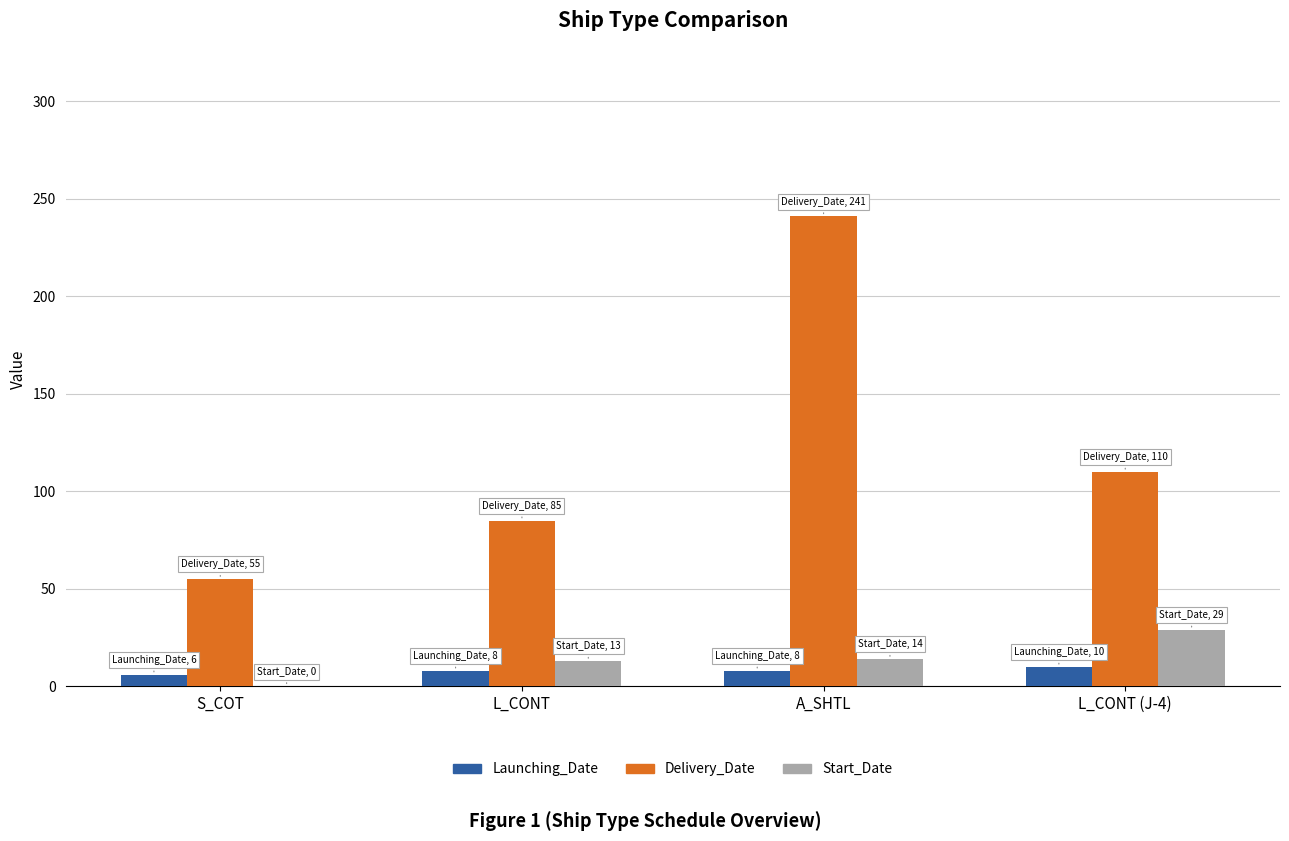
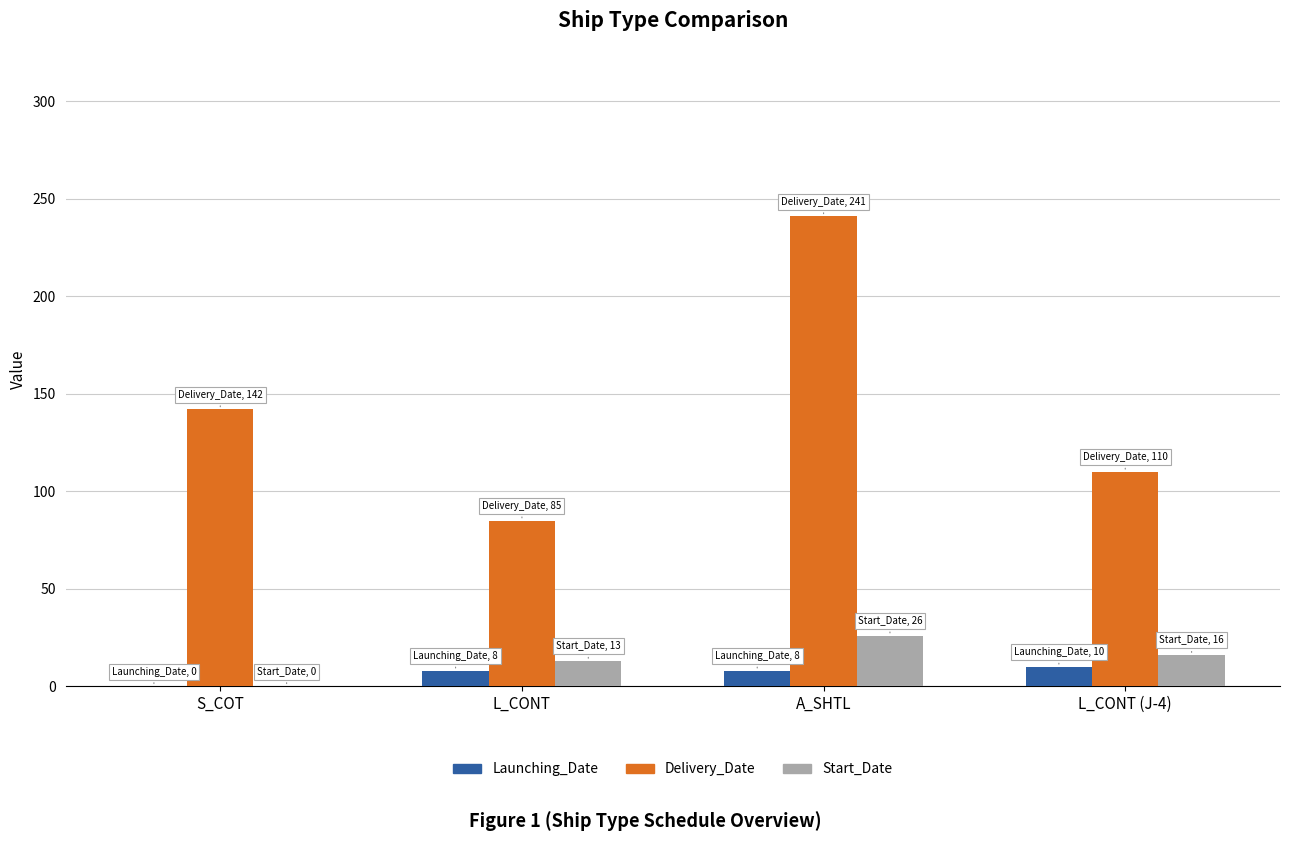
  {
    "Launching_Date": {
-     "S_COT": 6
+     "S_COT": 0
    },
    "Delivery_Date": {
-     "S_COT": 55
+     "S_COT": 142
    },
    "Start_Date": {
-     "A_SHTL": 14,
-     "L_CONT (J-4)": 29
+     "A_SHTL": 26,
+     "L_CONT (J-4)": 16
    }
  }
